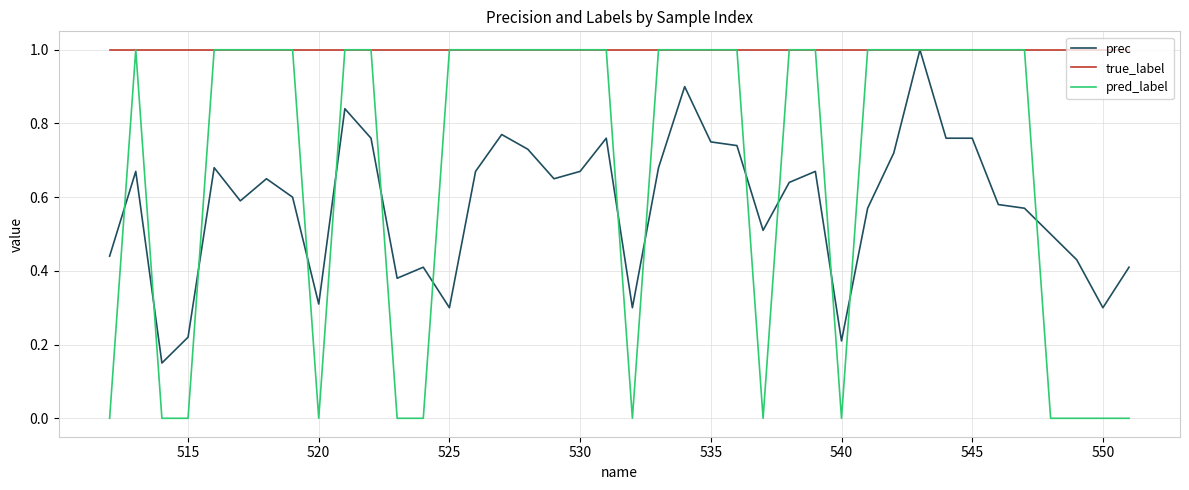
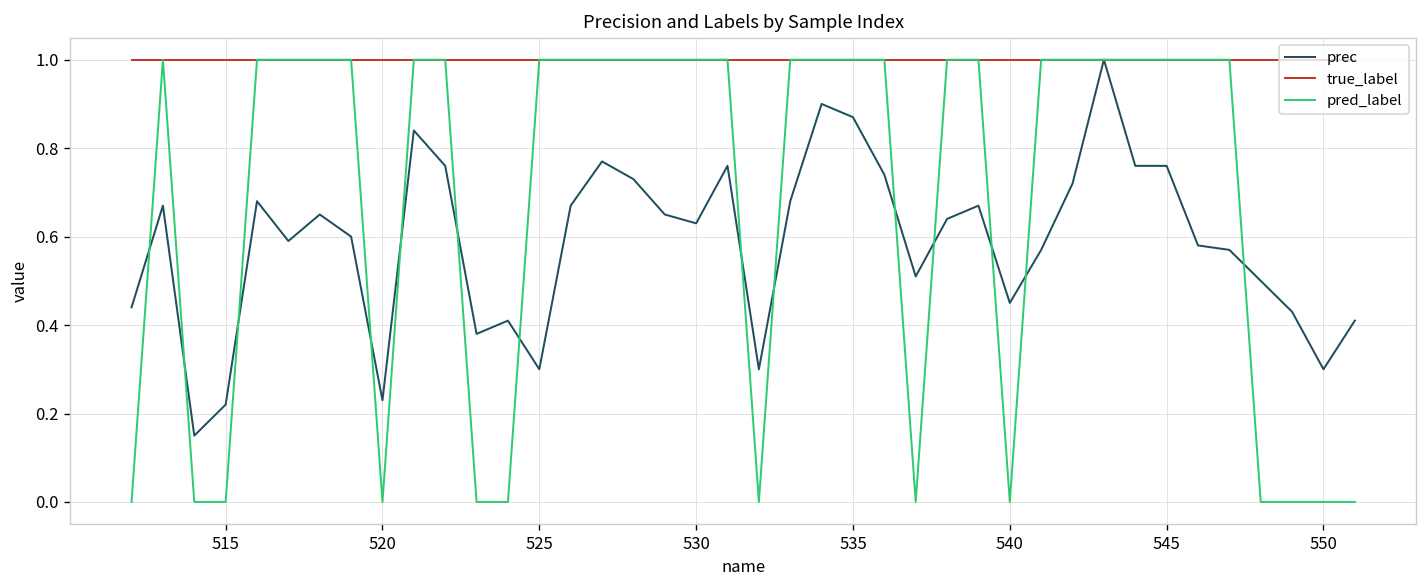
  {
    "prec": {
      "515": 0.22,
-     "520": 0.31,
+     "520": 0.23,
      "525": 0.30,
-     "530": 0.67,
-     "535": 0.75,
-     "540": 0.21,
+     "530": 0.63,
+     "535": 0.87,
+     "540": 0.45,
      "545": 0.76,
      "550": 0.30
    },
    "true_label": {
      "515": 1.00,
      "520": 1.00,
      "540": 1.00
    },
    "pred_label": {
      "515": 0.00,
      "520": 0.00,
      "540": 0.00,
      "550": 0.00
    }
  }
